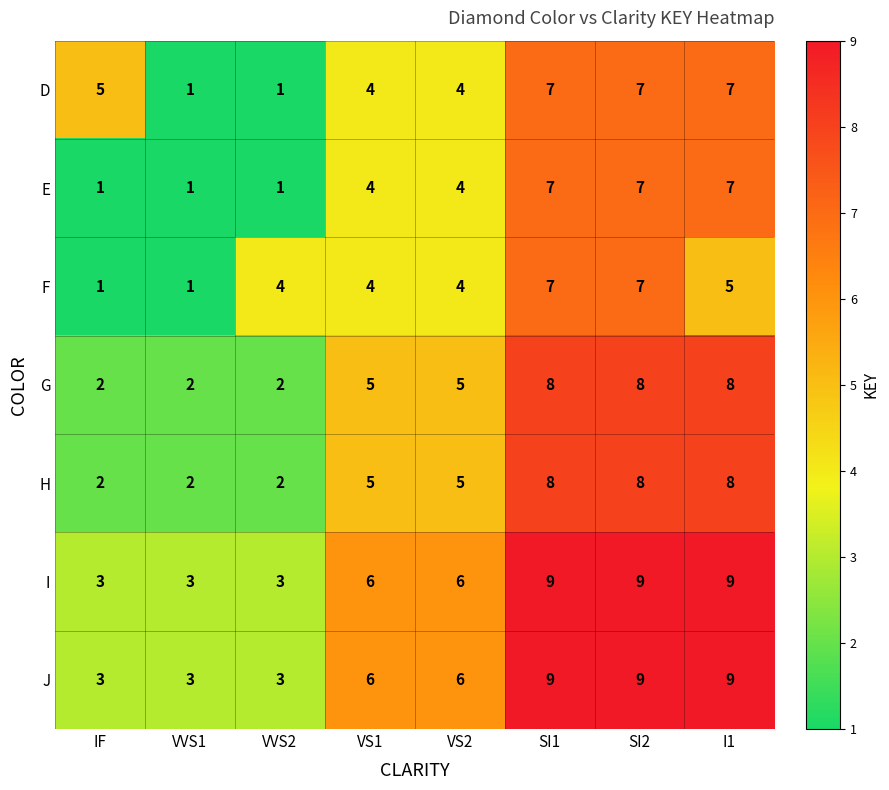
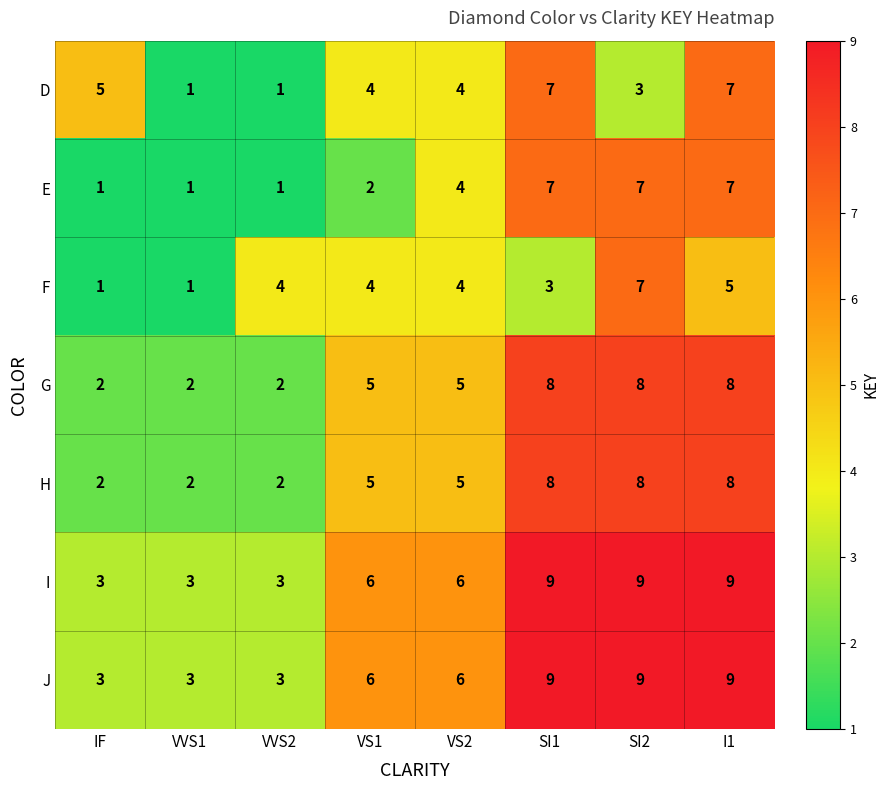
  {
    "D": {
      "IF": 5,
      "VVS1": 1,
      "VVS2": 1,
      "VS1": 4,
      "VS2": 4,
      "SI1": 7,
-     "SI2": 7,
+     "SI2": 3,
      "I1": 7
    },
    "E": {
      "IF": 1,
      "VVS1": 1,
      "VVS2": 1,
-     "VS1": 4,
+     "VS1": 2,
      "VS2": 4,
      "SI1": 7,
      "SI2": 7,
      "I1": 7
    },
    "F": {
      "IF": 1,
      "VVS1": 1,
      "VVS2": 4,
      "VS1": 4,
      "VS2": 4,
-     "SI1": 7,
+     "SI1": 3,
      "SI2": 7,
      "I1": 5
    },
    "G": {
      "IF": 2,
      "VVS1": 2,
      "VVS2": 2,
      "VS1": 5,
      "VS2": 5,
      "SI1": 8,
      "SI2": 8,
      "I1": 8
    },
    "H": {
      "IF": 2,
      "VVS1": 2,
      "VVS2": 2,
      "VS1": 5,
      "VS2": 5,
      "SI1": 8,
      "SI2": 8,
      "I1": 8
    },
    "I": {
      "IF": 3,
      "VVS1": 3,
      "VVS2": 3,
      "VS1": 6,
      "VS2": 6,
      "SI1": 9,
      "SI2": 9,
      "I1": 9
    },
    "J": {
      "IF": 3,
      "VVS1": 3,
      "VVS2": 3,
      "VS1": 6,
      "VS2": 6,
      "SI1": 9,
      "SI2": 9,
      "I1": 9
    }
  }
